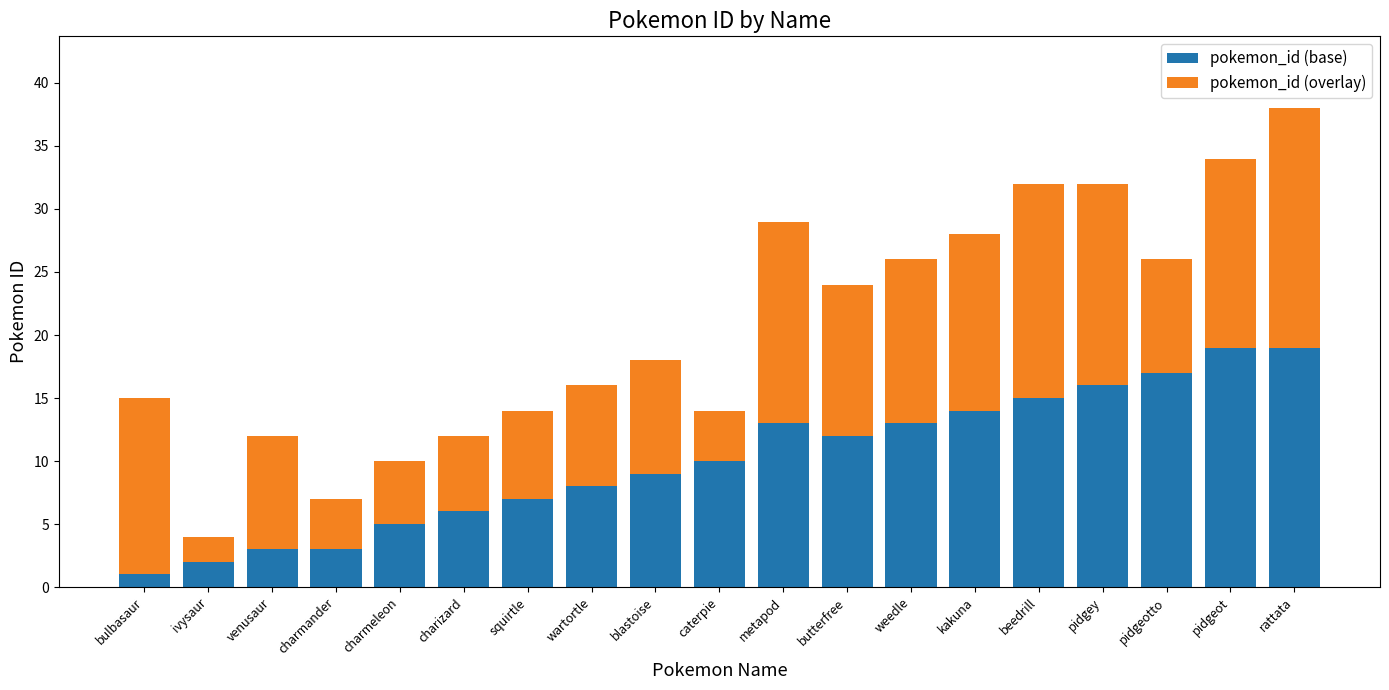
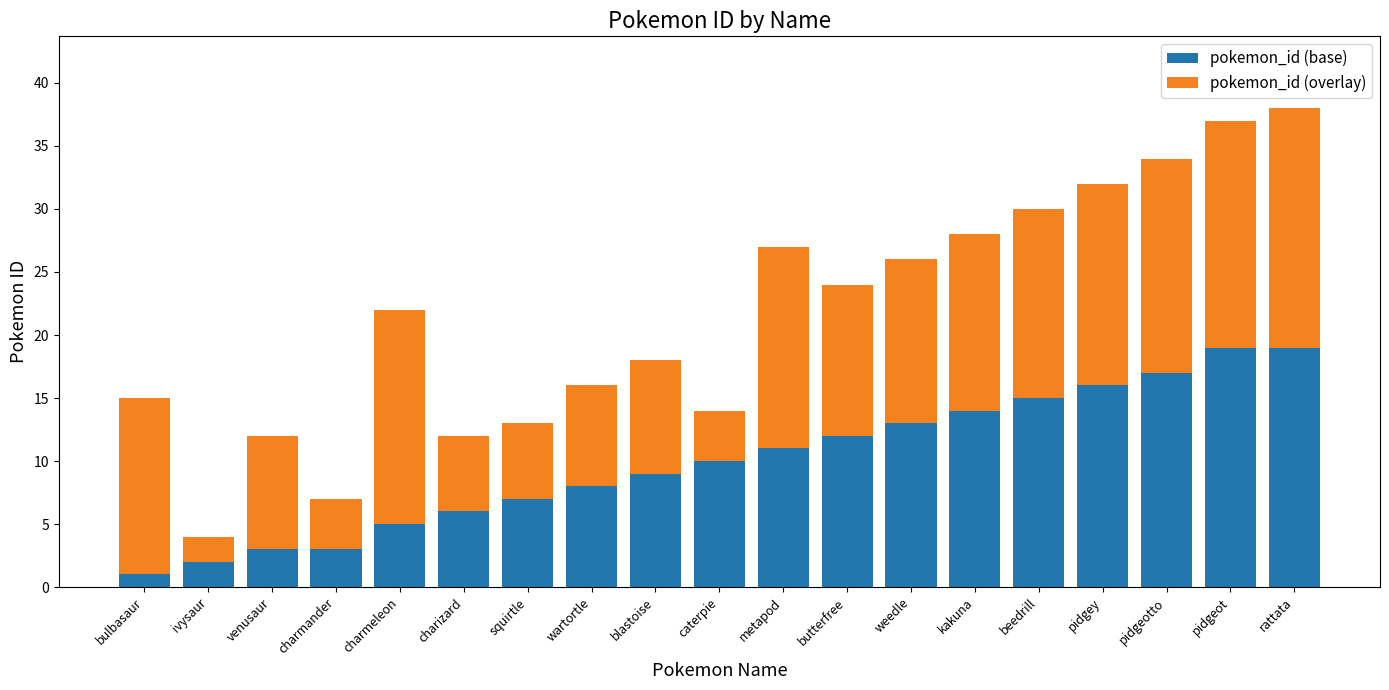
  {
    "pokemon_id (base)": {
      "bulbasaur": 1,
      "ivysaur": 2,
      "venusaur": 3,
      "charmander": 3,
      "charmeleon": 5,
      "charizard": 6,
      "squirtle": 7,
      "wartortle": 8,
      "blastoise": 9,
      "caterpie": 10,
-     "metapod": 13,
+     "metapod": 11,
      "butterfree": 12,
      "weedle": 13,
      "kakuna": 14,
      "beedrill": 15,
      "pidgey": 16,
      "pidgeotto": 17,
      "pidgeot": 19,
      "rattata": 19
    },
    "pokemon_id (overlay)": {
      "bulbasaur": 14,
      "ivysaur": 2,
      "venusaur": 9,
      "charmander": 4,
-     "charmeleon": 5,
+     "charmeleon": 17,
      "charizard": 6,
-     "squirtle": 7,
+     "squirtle": 6,
      "wartortle": 8,
      "blastoise": 9,
      "caterpie": 4,
      "metapod": 16,
      "butterfree": 12,
      "weedle": 13,
      "kakuna": 14,
-     "beedrill": 17,
+     "beedrill": 15,
      "pidgey": 16,
-     "pidgeotto": 9,
-     "pidgeot": 15,
+     "pidgeotto": 17,
+     "pidgeot": 18,
      "rattata": 19
    }
  }
